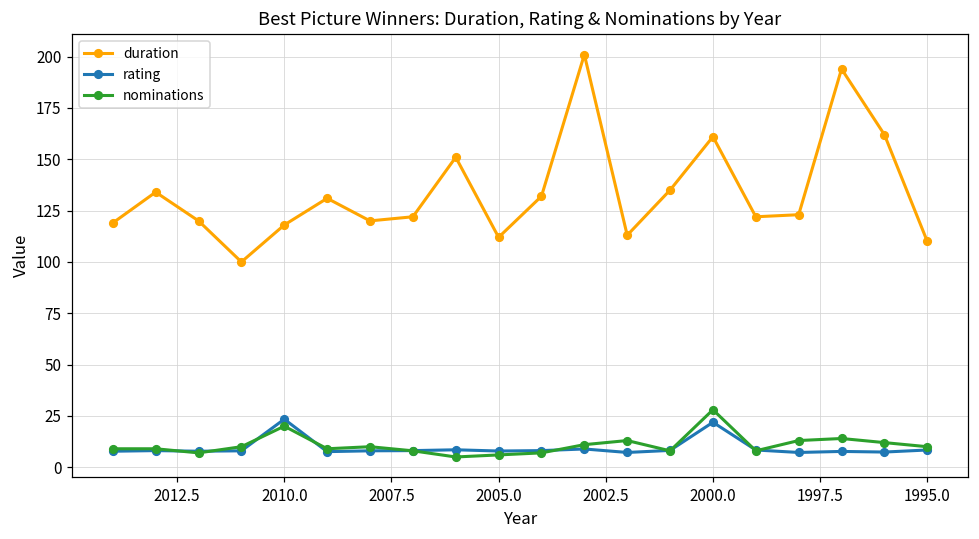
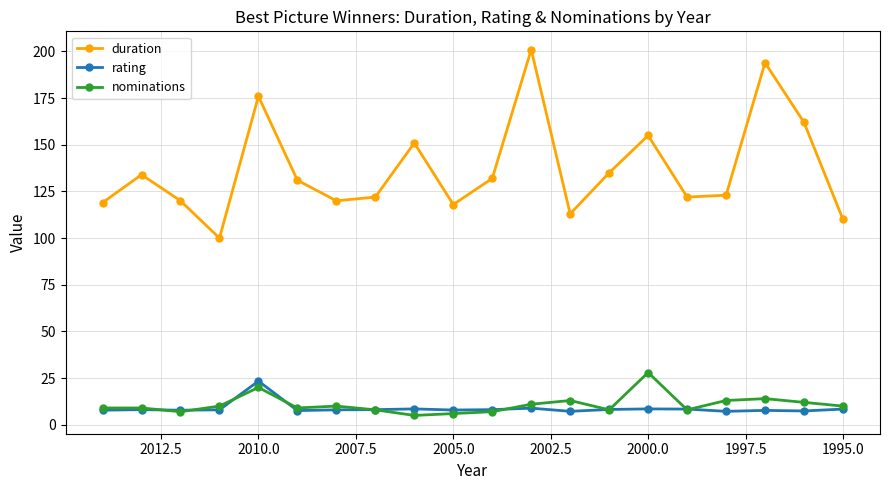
  {
    "duration": {
-     "2010.0": 118,
-     "2005.0": 112,
-     "2000.0": 161,
+     "2010.0": 176,
+     "2005.0": 118,
+     "2000.0": 155,
      "1995.0": 110
    },
    "rating": {
      "2010.0": 23,
      "2005.0": 8,
-     "2000.0": 22,
+     "2000.0": 9,
      "1995.0": 8
    },
    "nominations": {
      "2010.0": 20,
      "2005.0": 6,
      "2000.0": 28,
      "1995.0": 10
    }
  }
